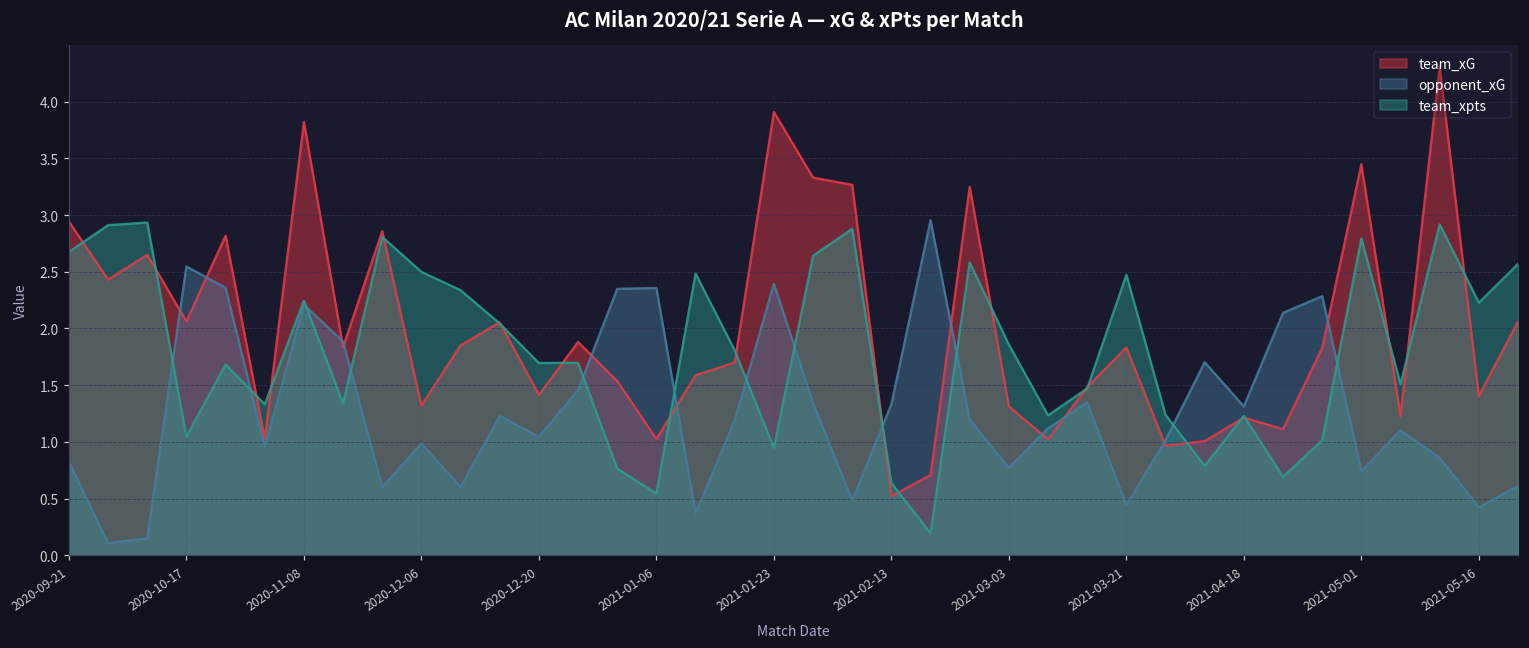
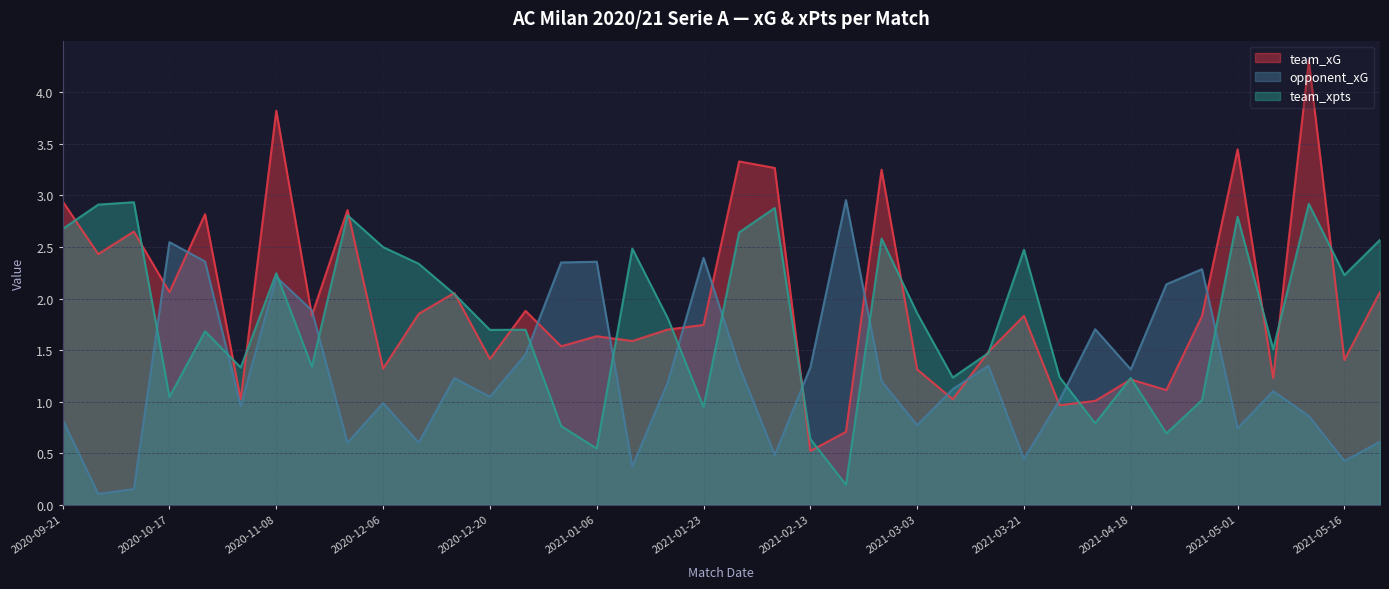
  {
    "team_xG": {
      "2020-09-21": 2.94,
      "2020-10-17": 2.06,
      "2020-11-08": 3.82,
      "2020-12-06": 1.32,
      "2020-12-20": 1.41,
-     "2021-01-06": 1.03,
-     "2021-01-23": 3.91,
+     "2021-01-06": 1.63,
+     "2021-01-23": 1.74,
      "2021-02-13": 0.52,
      "2021-03-03": 1.31,
      "2021-03-21": 1.83,
      "2021-05-01": 3.45,
      "2021-05-16": 1.40
    }
  }
